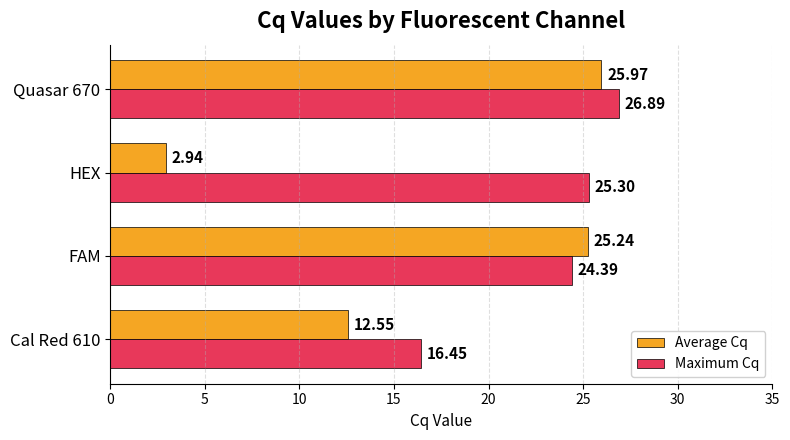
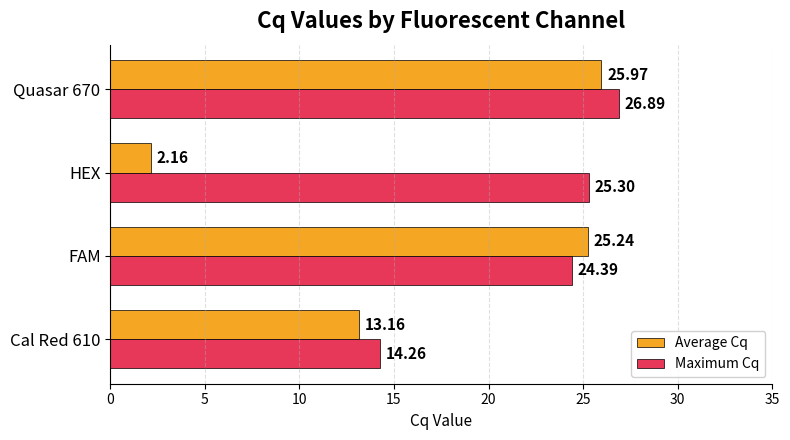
  {
    "Average Cq": {
      "Quasar 670": 25.97,
-     "HEX": 2.94,
+     "HEX": 2.16,
      "FAM": 25.24,
-     "Cal Red 610": 12.55
+     "Cal Red 610": 13.16
    },
    "Maximum Cq": {
      "Quasar 670": 26.89,
      "HEX": 25.30,
      "FAM": 24.39,
-     "Cal Red 610": 16.45
+     "Cal Red 610": 14.26
    }
  }
